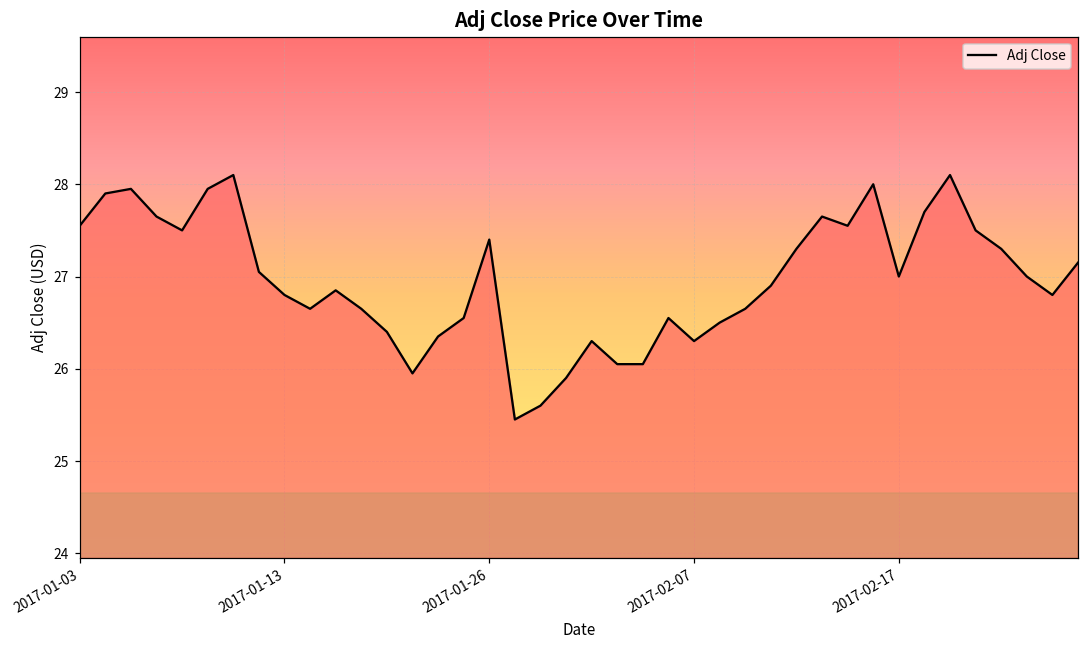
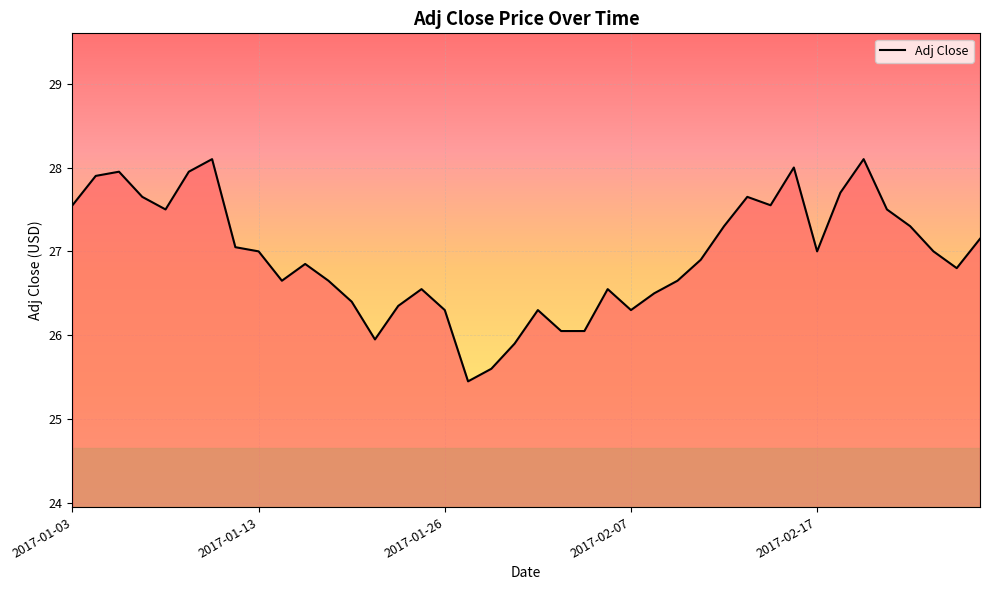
  {
    "2017-01-03": 27.6,
-   "2017-01-13": 26.8,
-   "2017-01-26": 27.4,
+   "2017-01-13": 27.0,
+   "2017-01-26": 26.3,
    "2017-02-07": 26.3,
    "2017-02-17": 27.0
  }
